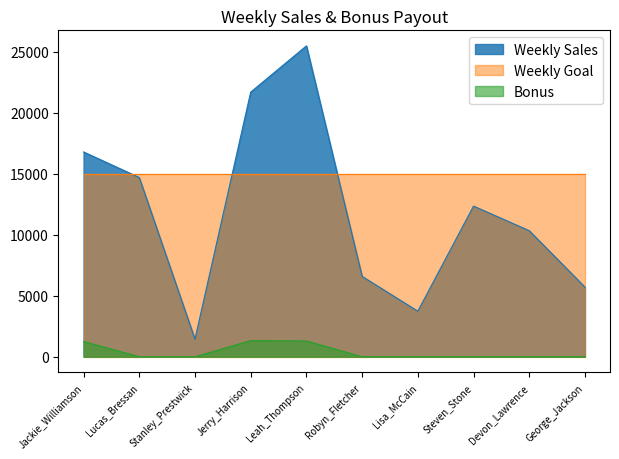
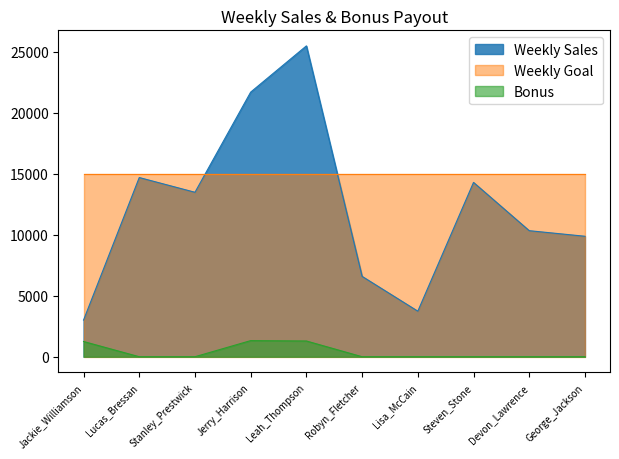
  {
    "Weekly Sales": {
-     "Jackie_Williamson": 16800,
+     "Jackie_Williamson": 3000,
      "Lucas_Bressan": 14700,
-     "Stanley_Prestwick": 1400,
+     "Stanley_Prestwick": 13500,
      "Jerry_Harrison": 21700,
      "Leah_Thompson": 25500,
      "Robyn_Fletcher": 6600,
      "Lisa_McCain": 3700,
-     "Steven_Stone": 12300,
+     "Steven_Stone": 14300,
      "Devon_Lawrence": 10300,
-     "George_Jackson": 5700
+     "George_Jackson": 9900
    },
    "Weekly Goal": {
      "Jackie_Williamson": 15000,
      "Lucas_Bressan": 15000,
      "Stanley_Prestwick": 15000,
      "Jerry_Harrison": 15000,
      "Leah_Thompson": 15000,
      "Robyn_Fletcher": 15000,
      "Lisa_McCain": 15000,
      "Steven_Stone": 15000,
      "Devon_Lawrence": 15000,
      "George_Jackson": 15000
    },
    "Bonus": {
      "Jackie_Williamson": 1200,
      "Lucas_Bressan": 0,
      "Stanley_Prestwick": 0,
      "Jerry_Harrison": 1300,
      "Leah_Thompson": 1300,
      "Robyn_Fletcher": 0,
      "Lisa_McCain": 0,
      "Steven_Stone": 0,
      "Devon_Lawrence": 0,
      "George_Jackson": 0
    }
  }
